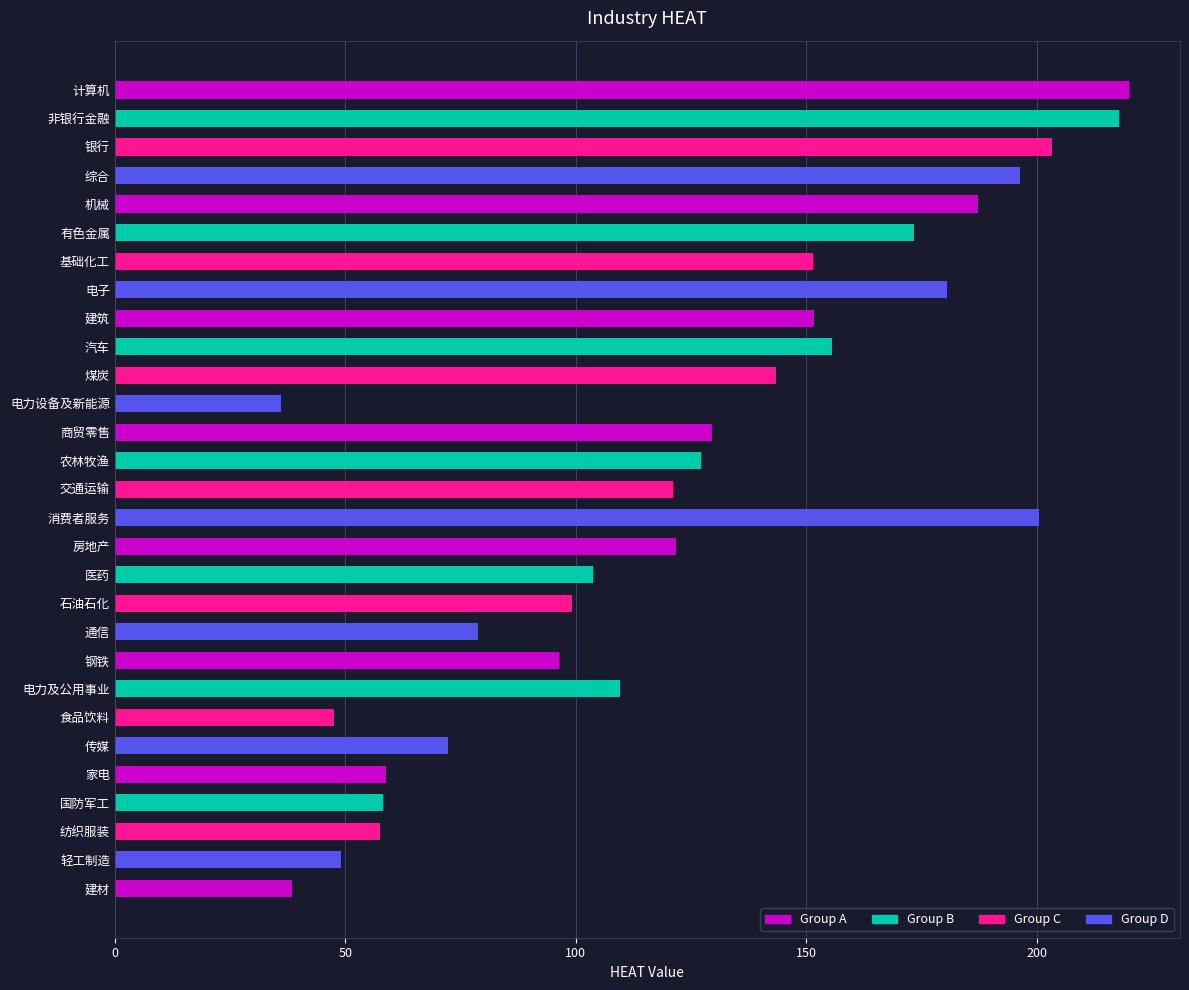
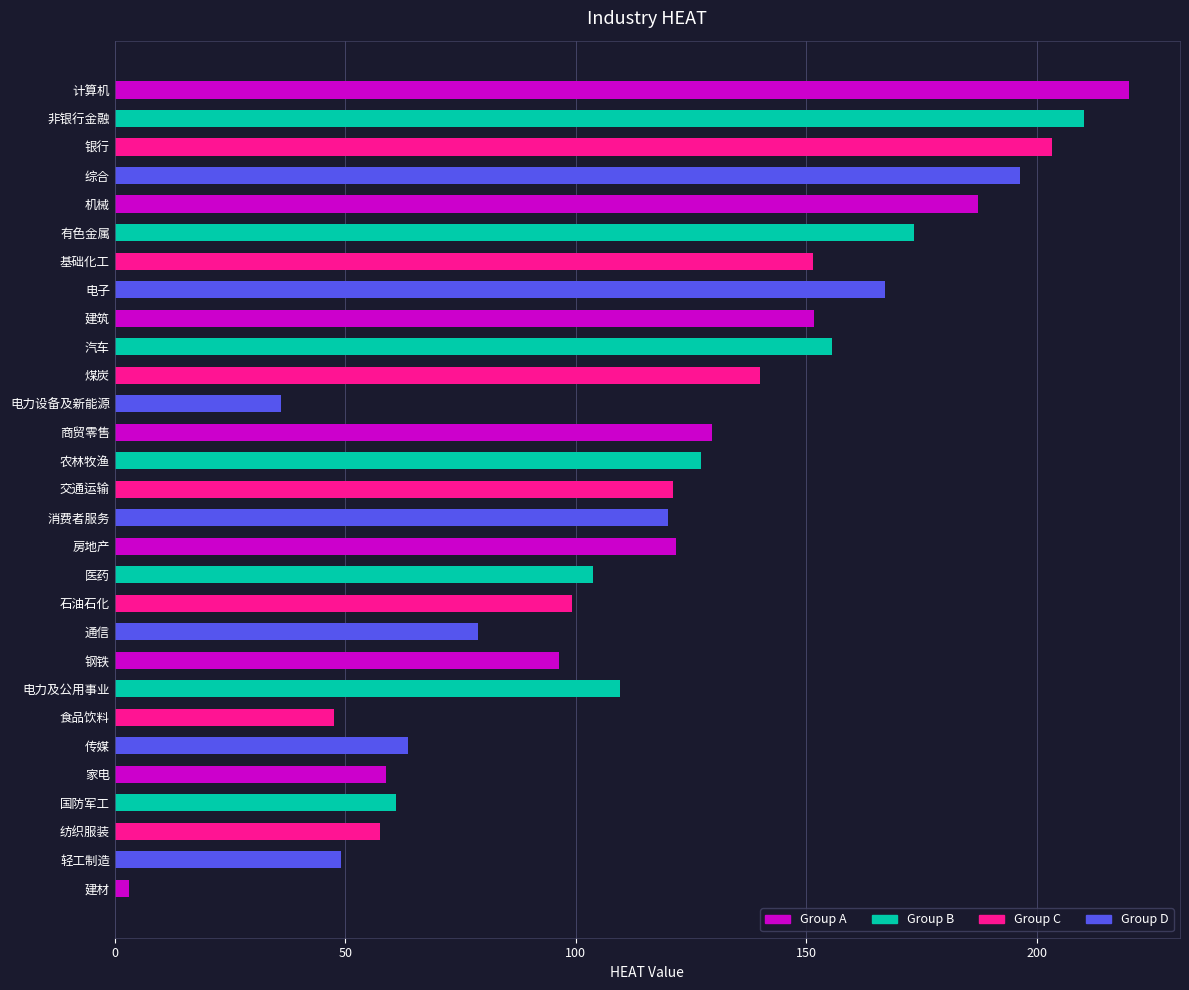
  {
    "计算机": 220,
-   "非银行金融": 218,
+   "非银行金融": 210,
    "银行": 203,
    "综合": 197,
    "机械": 187,
    "有色金属": 173,
    "基础化工": 152,
-   "电子": 180,
+   "电子": 167,
    "建筑": 152,
    "汽车": 156,
-   "煤炭": 144,
+   "煤炭": 140,
    "电力设备及新能源": 36,
    "商贸零售": 130,
    "农林牧渔": 127,
    "交通运输": 121,
-   "消费者服务": 200,
+   "消费者服务": 120,
    "房地产": 122,
    "医药": 104,
    "石油石化": 99,
    "通信": 79,
    "钢铁": 96,
    "电力及公用事业": 110,
    "食品饮料": 48,
-   "传媒": 72,
+   "传媒": 64,
    "家电": 59,
-   "国防军工": 58,
+   "国防军工": 61,
    "纺织服装": 58,
    "轻工制造": 49,
-   "建材": 39
+   "建材": 3
  }
